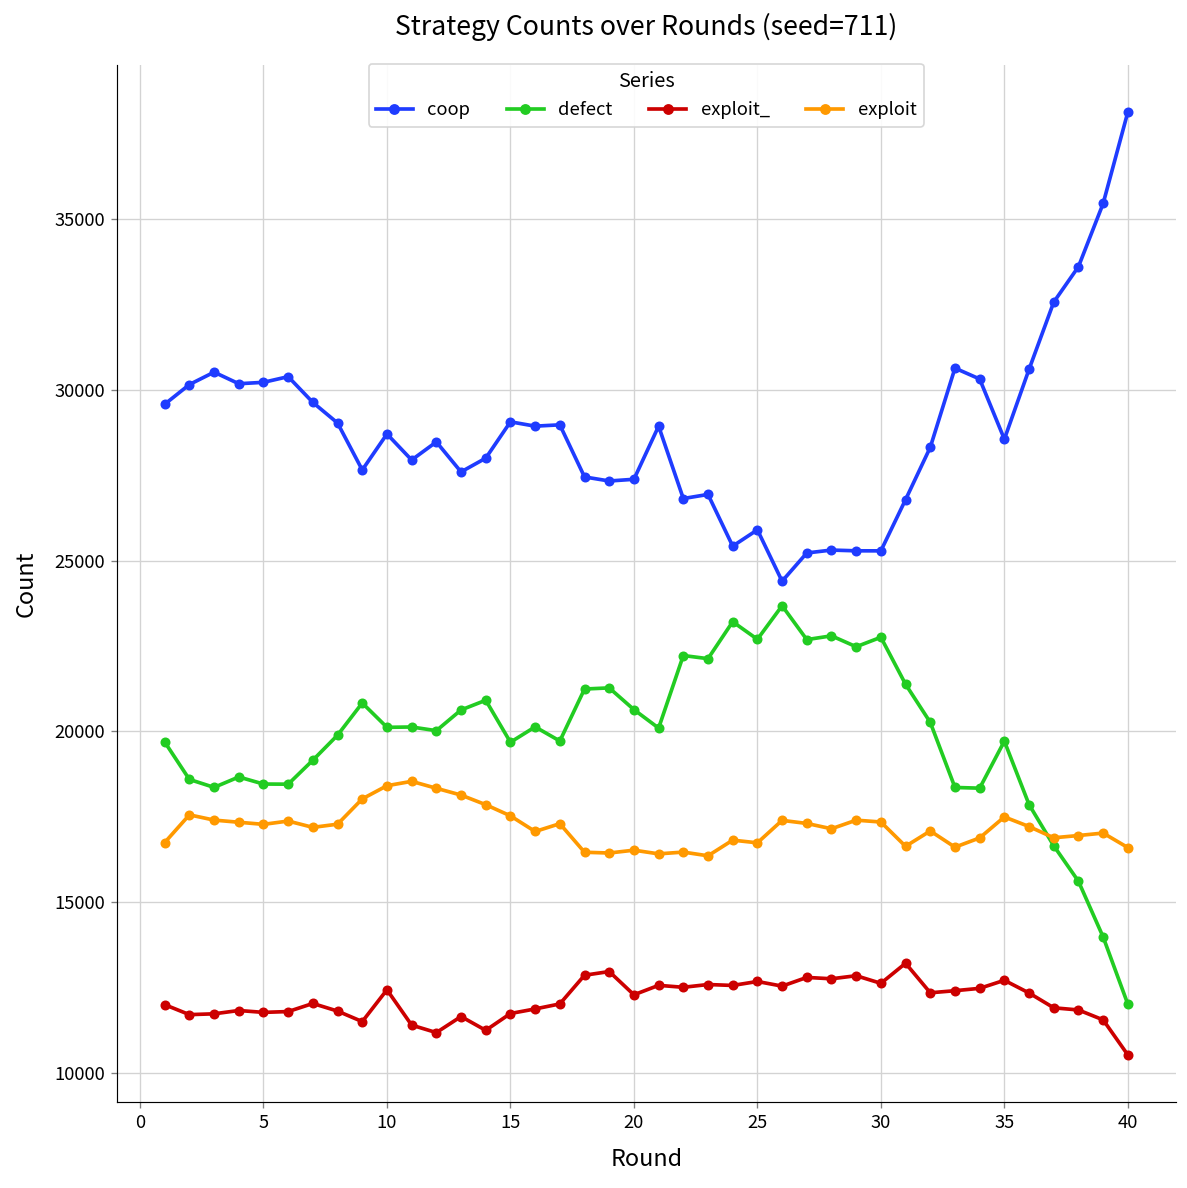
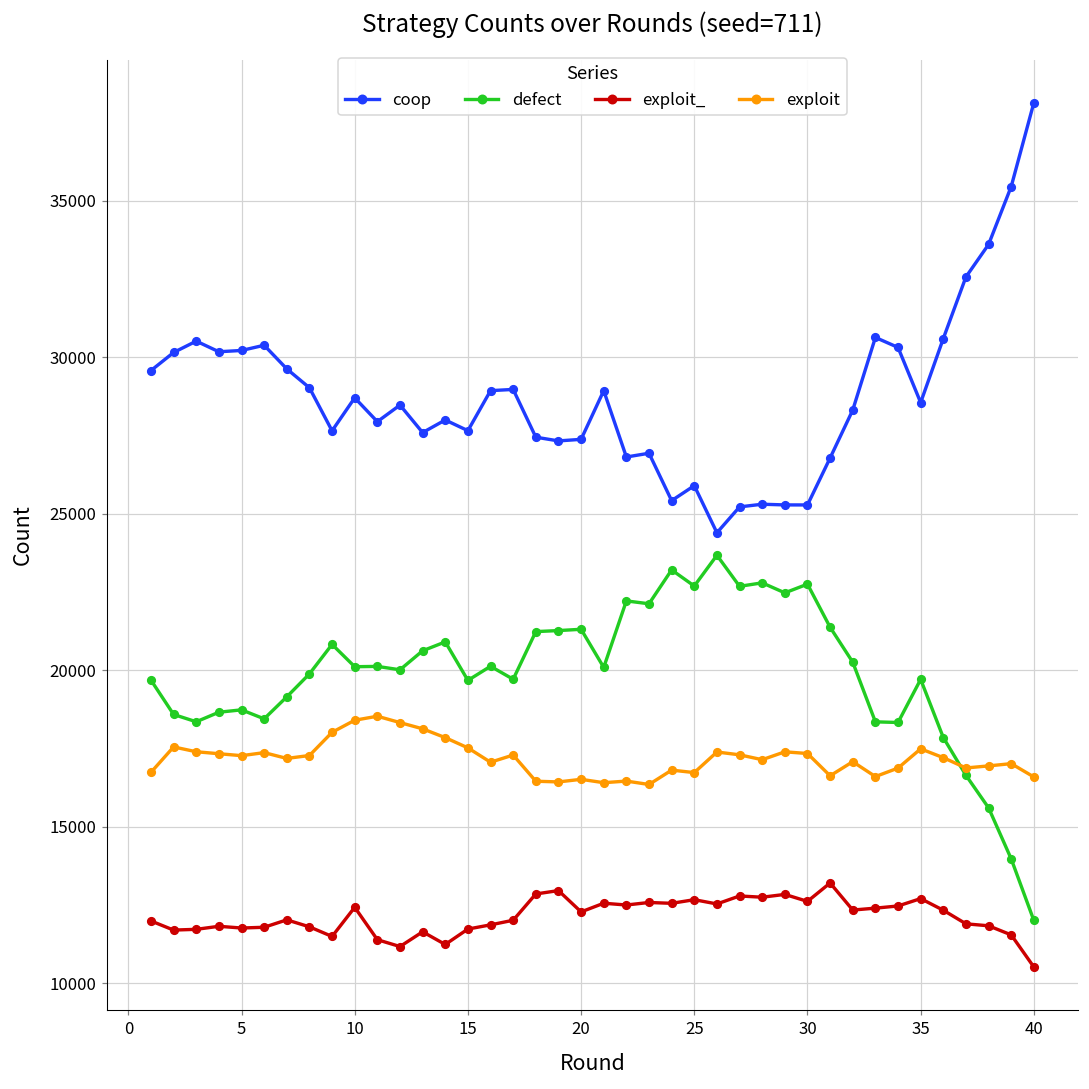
  {
    "coop": {
      "5": 30200,
      "10": 28700,
-     "15": 29100,
+     "15": 27700,
      "20": 27400,
      "25": 25900,
      "30": 25300,
      "35": 28600,
      "40": 38100
    },
    "defect": {
-     "5": 18500,
+     "5": 18700,
      "10": 20100,
      "15": 19700,
-     "20": 20600,
+     "20": 21300,
      "25": 22700,
      "30": 22800,
      "35": 19700,
      "40": 12000
    },
    "exploit_": {
      "5": 11800,
      "10": 12400,
      "15": 11700,
      "20": 12300,
      "25": 12700,
      "30": 12600,
      "35": 12700,
      "40": 10500
    },
    "exploit": {
      "5": 17300,
      "10": 18400,
      "15": 17500,
      "20": 16500,
      "25": 16700,
      "30": 17300,
      "35": 17500,
      "40": 16600
    }
  }
